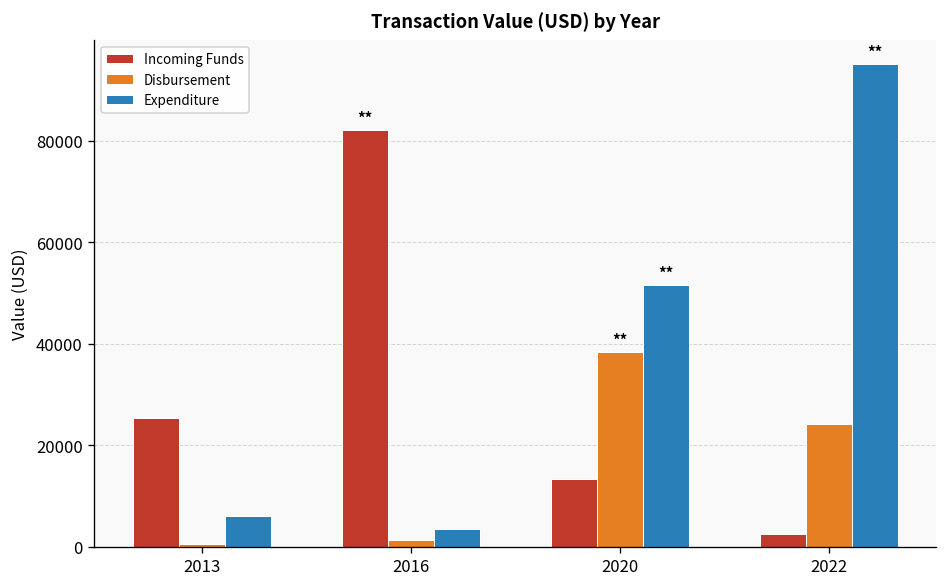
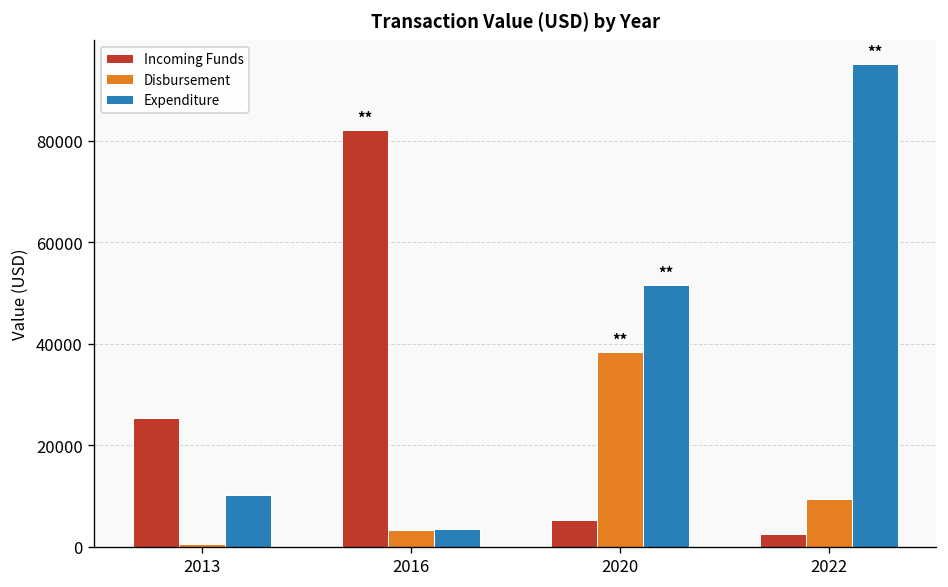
  {
    "Incoming Funds": {
      "2013": 25000,
      "2016": 82000,
-     "2020": 13000,
+     "2020": 5000,
      "2022": 3000
    },
    "Disbursement": {
-     "2016": 1000,
+     "2016": 3000,
      "2020": 38000,
-     "2022": 24000
+     "2022": 9000
    },
    "Expenditure": {
-     "2013": 6000,
+     "2013": 10000,
      "2016": 3000,
      "2020": 51000,
      "2022": 95000
    }
  }
